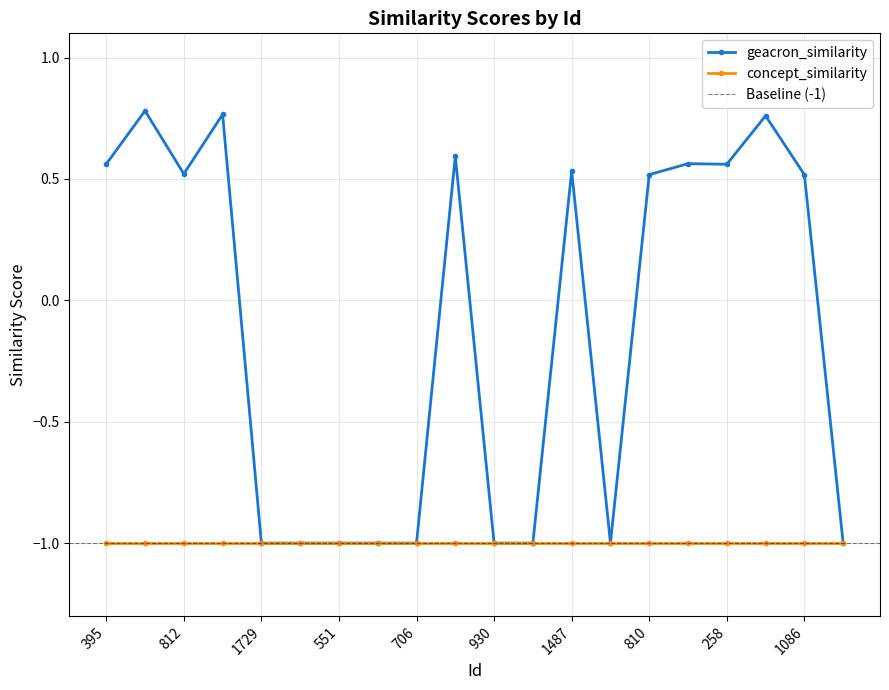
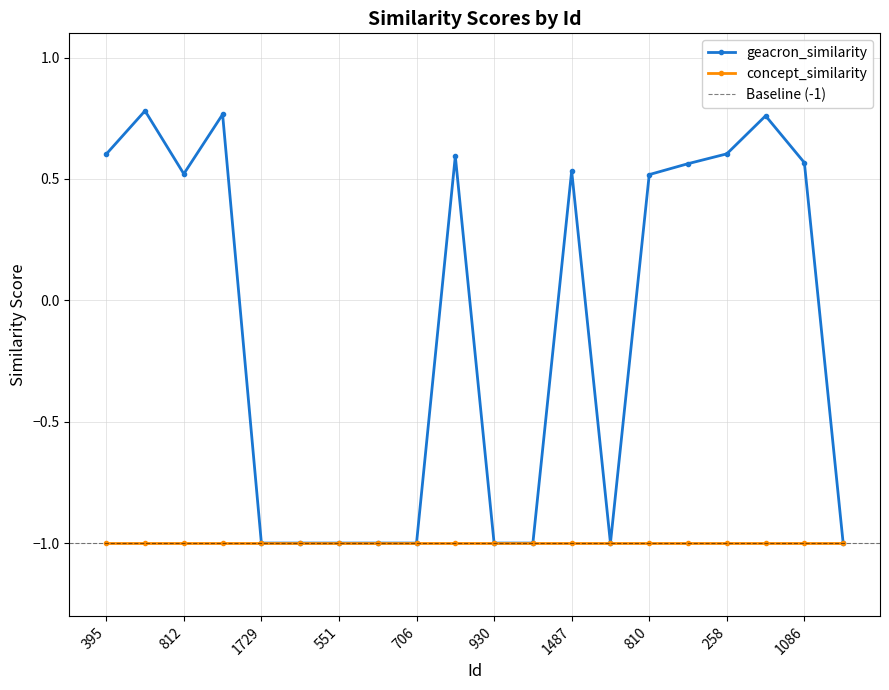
  {
    "geacron_similarity": {
-     "395": 0.56,
+     "395": 0.60,
      "812": 0.52,
      "1487": 0.53,
      "810": 0.52,
-     "258": 0.56,
-     "1086": 0.52
+     "258": 0.60,
+     "1086": 0.57
    },
    "concept_similarity": {
      "395": -1.00,
      "812": -1.00,
      "1487": -1.00,
      "810": -1.00,
      "258": -1.00,
      "1086": -1.00
    }
  }
